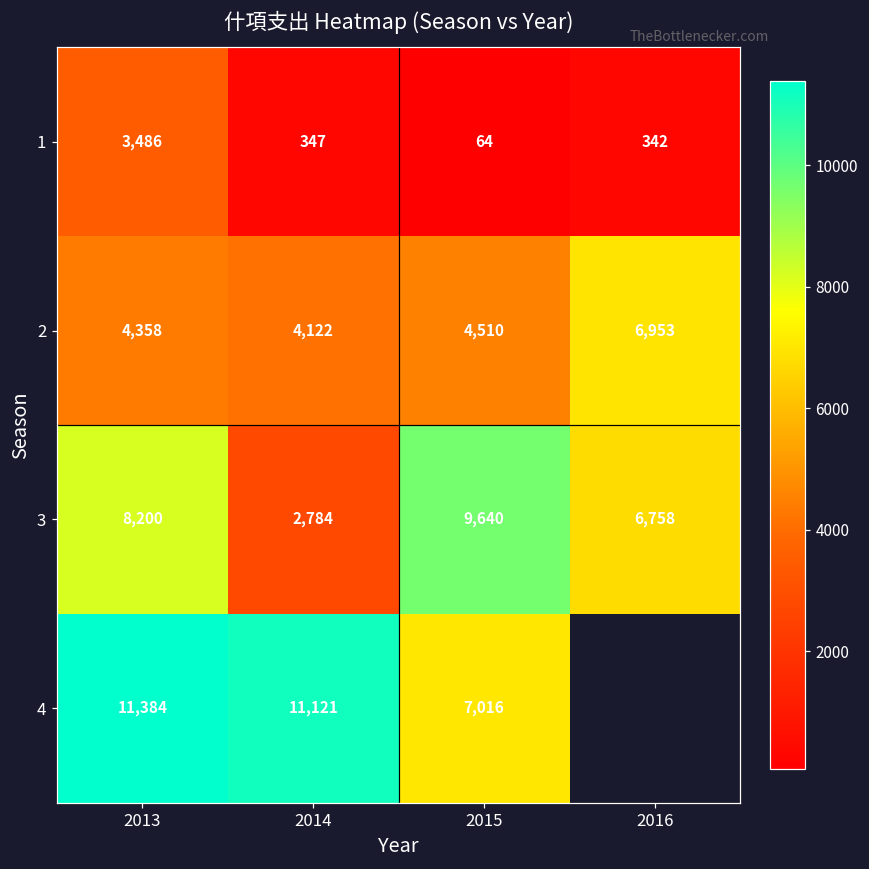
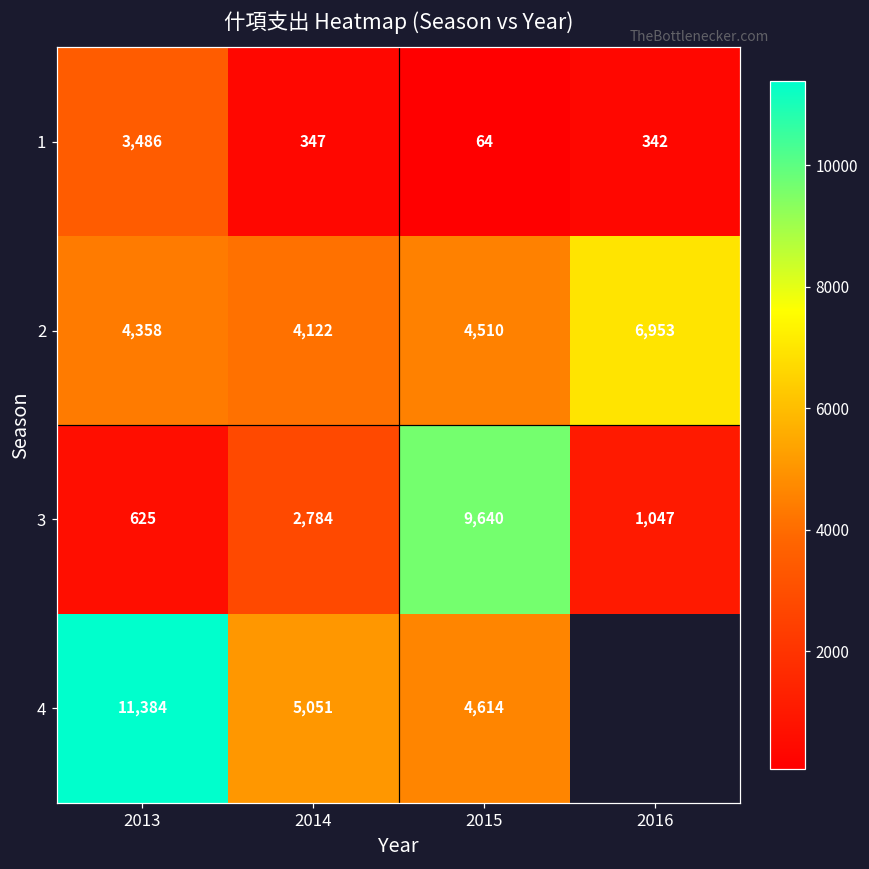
  {
    "1": {
      "2013": "3,486",
      "2014": "347",
      "2015": "64",
      "2016": "342"
    },
    "2": {
      "2013": "4,358",
      "2014": "4,122",
      "2015": "4,510",
      "2016": "6,953"
    },
    "3": {
-     "2013": "8,200",
+     "2013": "625",
      "2014": "2,784",
      "2015": "9,640",
-     "2016": "6,758"
+     "2016": "1,047"
    },
    "4": {
      "2013": "11,384",
-     "2014": "11,121",
-     "2015": "7,016"
+     "2014": "5,051",
+     "2015": "4,614"
    }
  }
